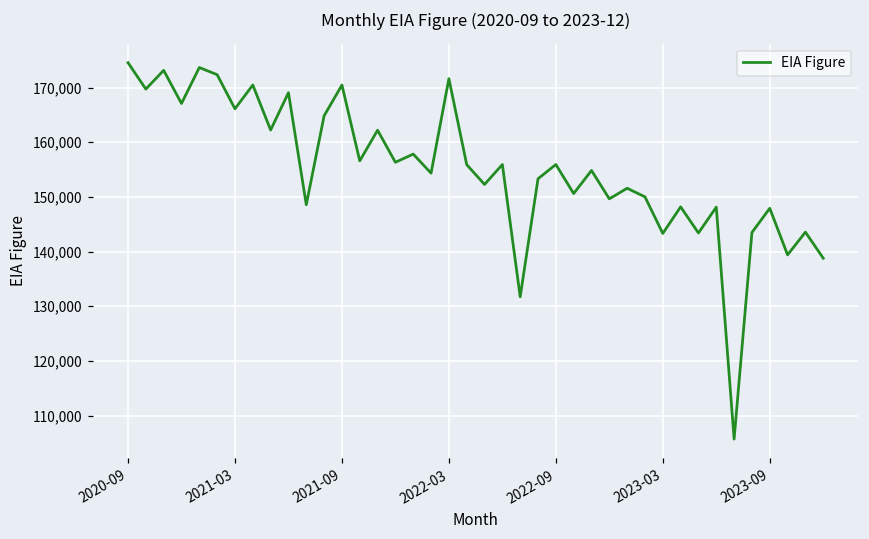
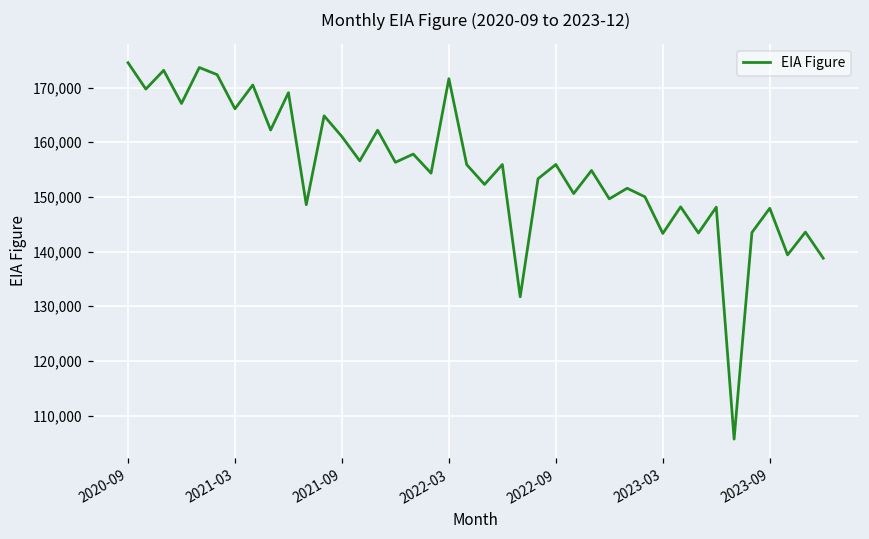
  {
    "2020-09": "175,000",
    "2021-03": "166,000",
-   "2021-09": "170,000",
+   "2021-09": "161,000",
    "2022-03": "172,000",
    "2022-09": "156,000",
    "2023-03": "143,000",
    "2023-09": "148,000"
  }
